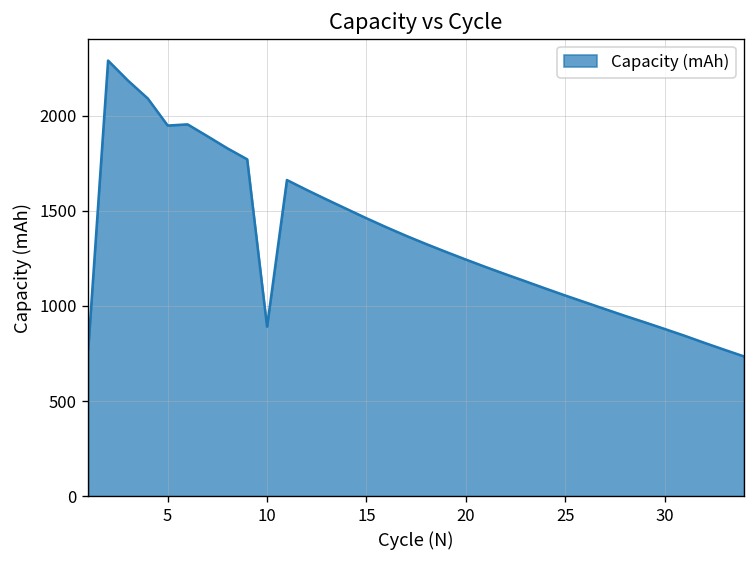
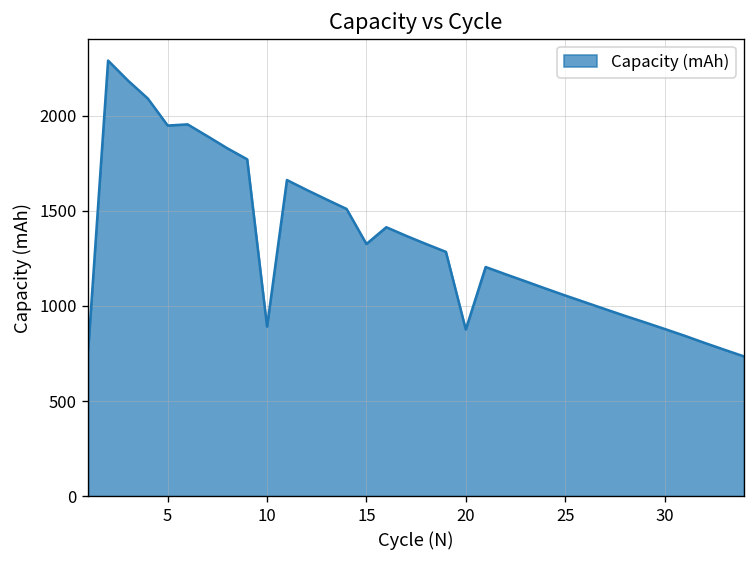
  {
    "5": 1950,
    "10": 890,
-   "15": 1460,
-   "20": 1240,
+   "15": 1330,
+   "20": 880,
    "25": 1060,
    "30": 880
  }
